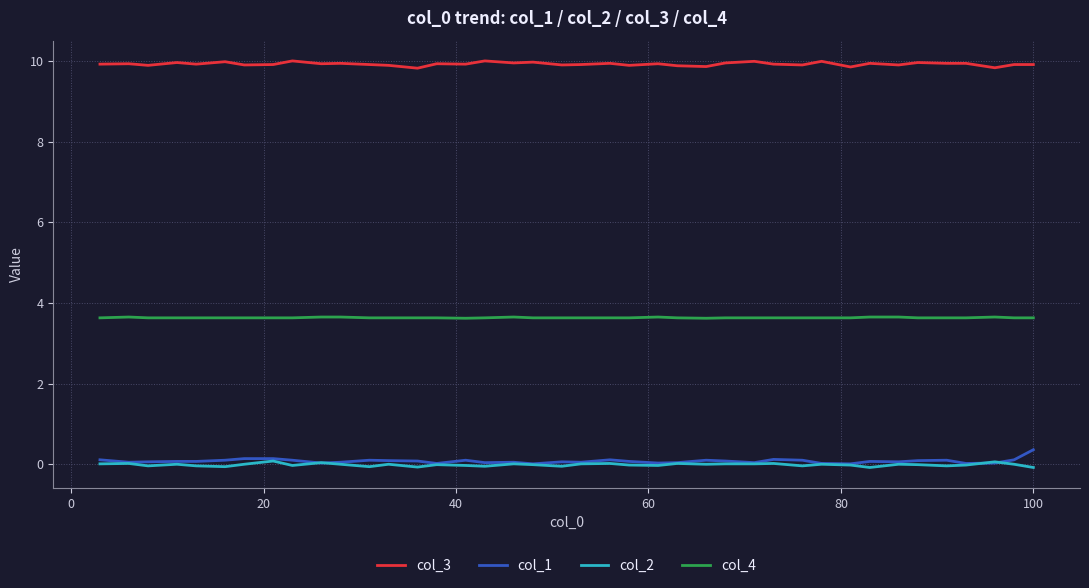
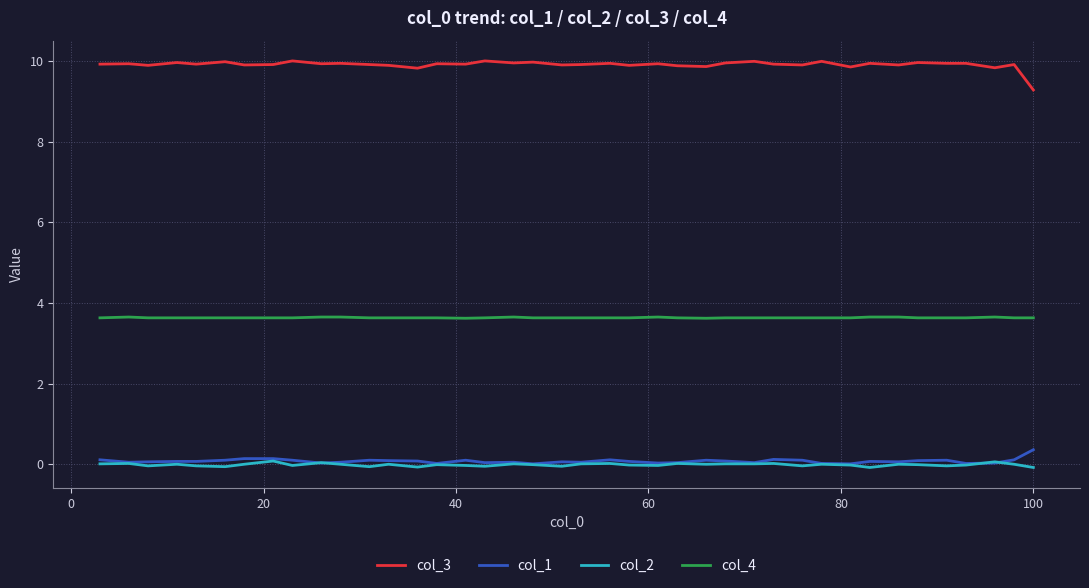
  {
    "col_3": {
-     "100": 9.9
+     "100": 9.3
    },
    "col_1": {
      "100": 0.4
    },
    "col_2": {
      "100": -0.1
    },
    "col_4": {
      "100": 3.6
    }
  }
